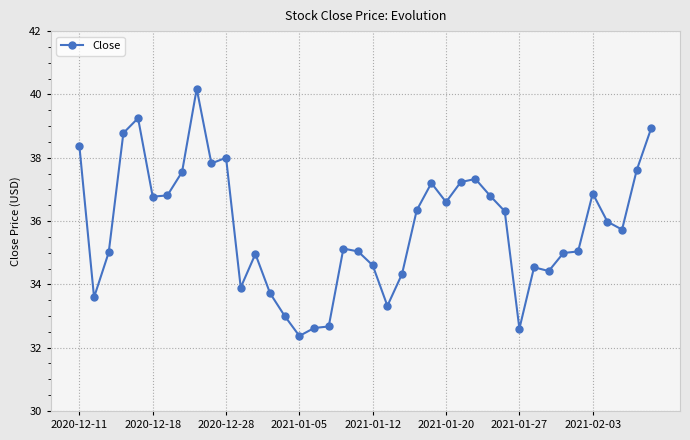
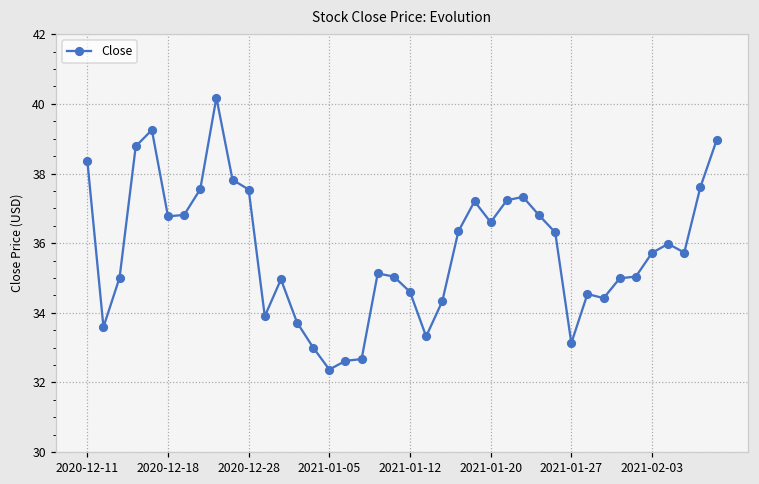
  {
    "2020-12-11": 38.4,
    "2020-12-18": 36.8,
-   "2020-12-28": 38.0,
+   "2020-12-28": 37.5,
    "2021-01-05": 32.4,
    "2021-01-12": 34.6,
    "2021-01-20": 36.6,
-   "2021-01-27": 32.6,
-   "2021-02-03": 36.9
+   "2021-01-27": 33.1,
+   "2021-02-03": 35.7
  }
